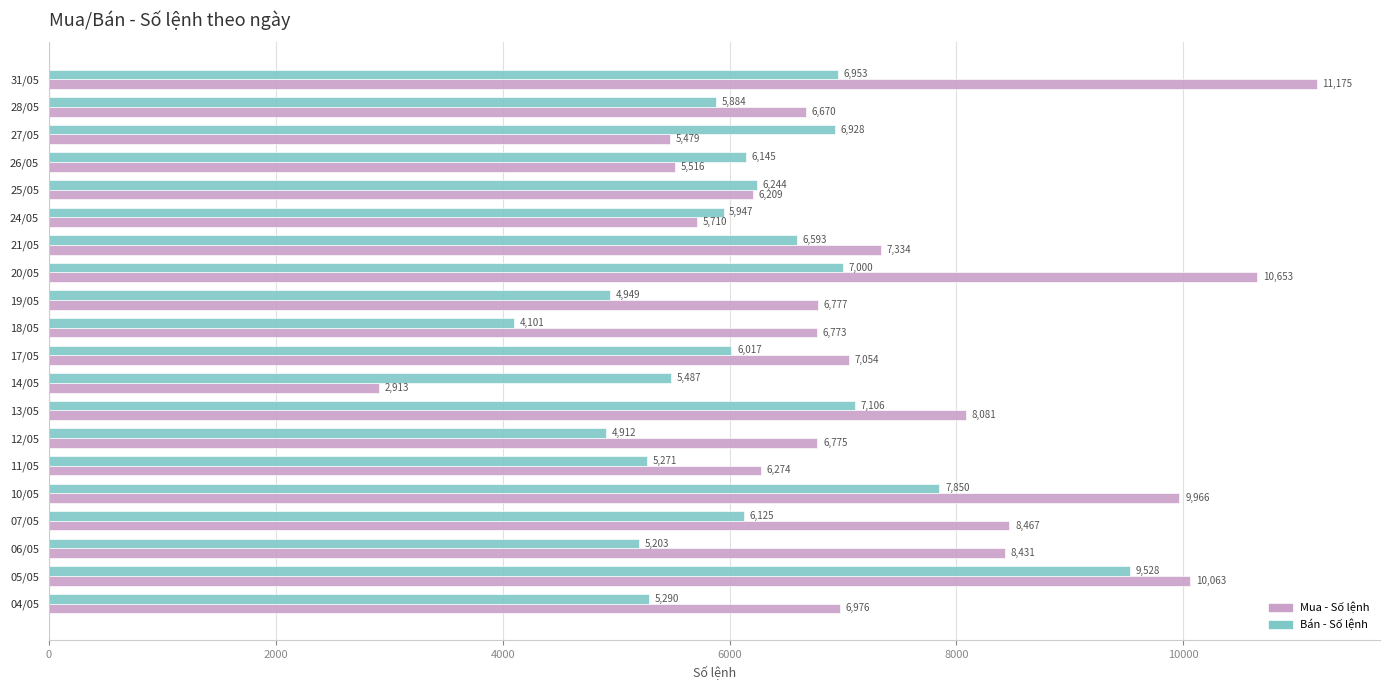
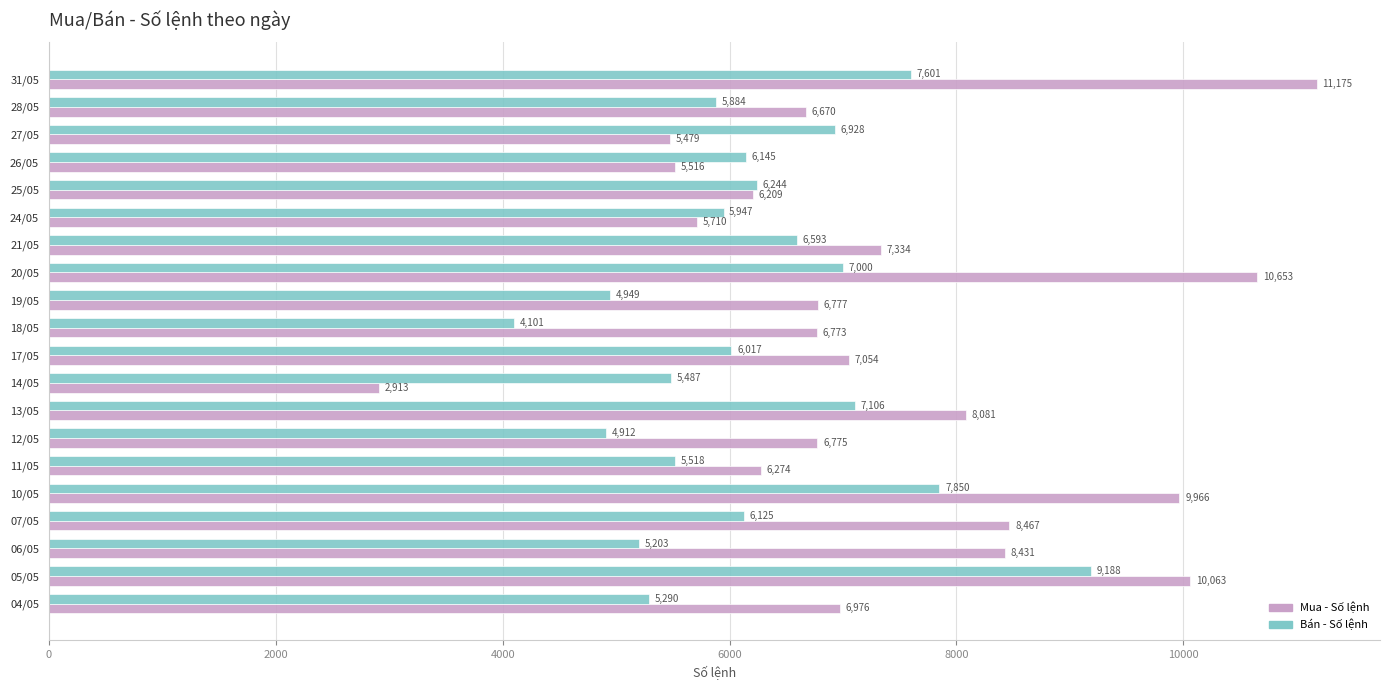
  {
    "Mua - Số lệnh": {
      "31/05": "11,175",
      "28/05": "6,670",
      "27/05": "5,479",
      "26/05": "5,516",
      "25/05": "6,209",
      "24/05": "5,710",
      "21/05": "7,334",
      "20/05": "10,653",
      "19/05": "6,777",
      "18/05": "6,773",
      "17/05": "7,054",
      "14/05": "2,913",
      "13/05": "8,081",
      "12/05": "6,775",
      "11/05": "6,274",
      "10/05": "9,966",
      "07/05": "8,467",
      "06/05": "8,431",
      "05/05": "10,063",
      "04/05": "6,976"
    },
    "Bán - Số lệnh": {
-     "31/05": "6,953",
+     "31/05": "7,601",
      "28/05": "5,884",
      "27/05": "6,928",
      "26/05": "6,145",
      "25/05": "6,244",
      "24/05": "5,947",
      "21/05": "6,593",
      "20/05": "7,000",
      "19/05": "4,949",
      "18/05": "4,101",
      "17/05": "6,017",
      "14/05": "5,487",
      "13/05": "7,106",
      "12/05": "4,912",
-     "11/05": "5,271",
+     "11/05": "5,518",
      "10/05": "7,850",
      "07/05": "6,125",
      "06/05": "5,203",
-     "05/05": "9,528",
+     "05/05": "9,188",
      "04/05": "5,290"
    }
  }
